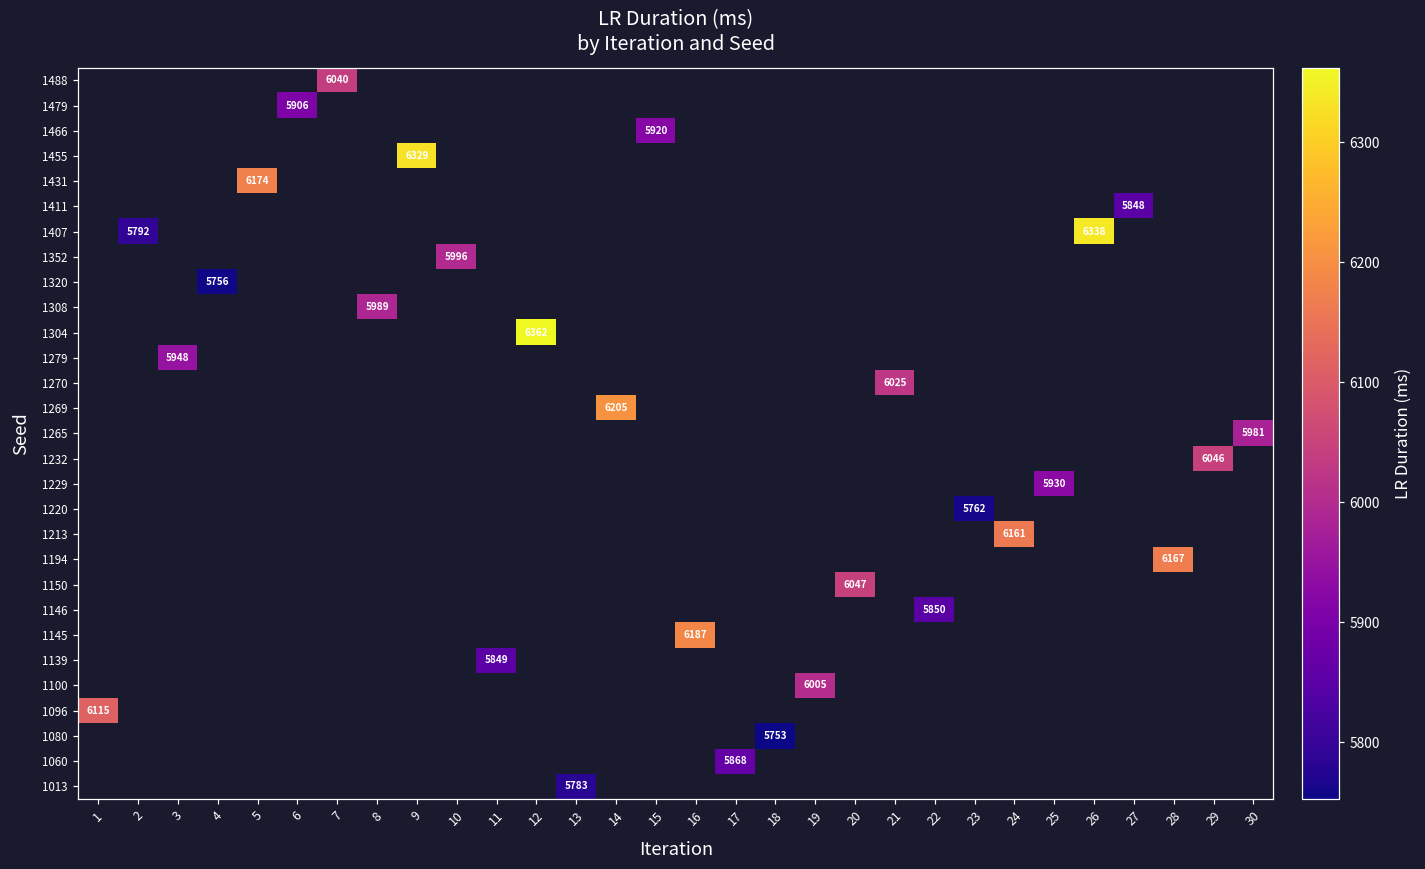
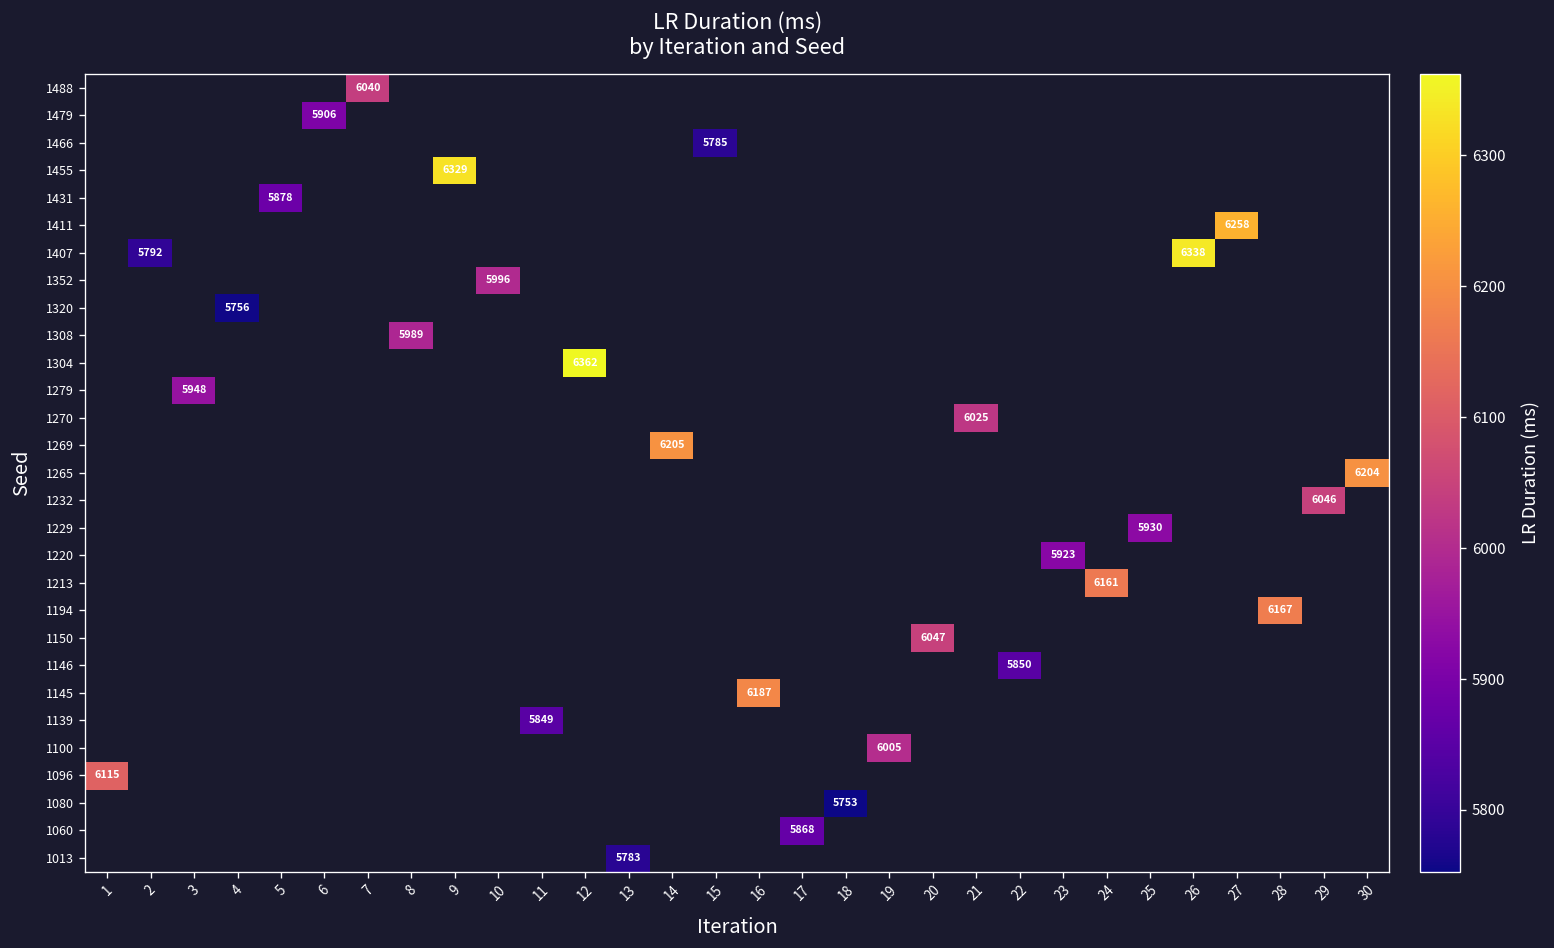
  {
    "1488": {
      "7": 6040
    },
    "1479": {
      "6": 5906
    },
    "1466": {
-     "15": 5920
+     "15": 5785
    },
    "1455": {
      "9": 6329
    },
    "1431": {
-     "5": 6174
+     "5": 5878
    },
    "1411": {
-     "27": 5848
+     "27": 6258
    },
    "1407": {
      "2": 5792,
      "26": 6338
    },
    "1352": {
      "10": 5996
    },
    "1320": {
      "4": 5756
    },
    "1308": {
      "8": 5989
    },
    "1304": {
      "12": 6362
    },
    "1279": {
      "3": 5948
    },
    "1270": {
      "21": 6025
    },
    "1269": {
      "14": 6205
    },
    "1265": {
-     "30": 5981
+     "30": 6204
    },
    "1232": {
      "29": 6046
    },
    "1229": {
      "25": 5930
    },
    "1220": {
-     "23": 5762
+     "23": 5923
    },
    "1213": {
      "24": 6161
    },
    "1194": {
      "28": 6167
    },
    "1150": {
      "20": 6047
    },
    "1146": {
      "22": 5850
    },
    "1145": {
      "16": 6187
    },
    "1139": {
      "11": 5849
    },
    "1100": {
      "19": 6005
    },
    "1096": {
      "1": 6115
    },
    "1080": {
      "18": 5753
    },
    "1060": {
      "17": 5868
    },
    "1013": {
      "13": 5783
    }
  }
